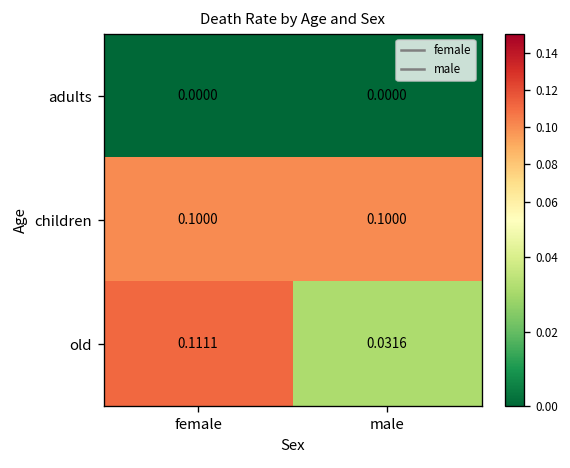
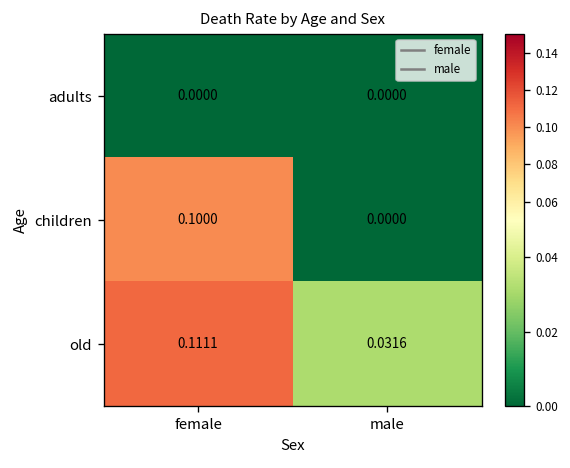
  {
    "adults": {
      "female": 0.0000,
      "male": 0.0000
    },
    "children": {
      "female": 0.1000,
-     "male": 0.1000
+     "male": 0.0000
    },
    "old": {
      "female": 0.1111,
      "male": 0.0316
    }
  }
